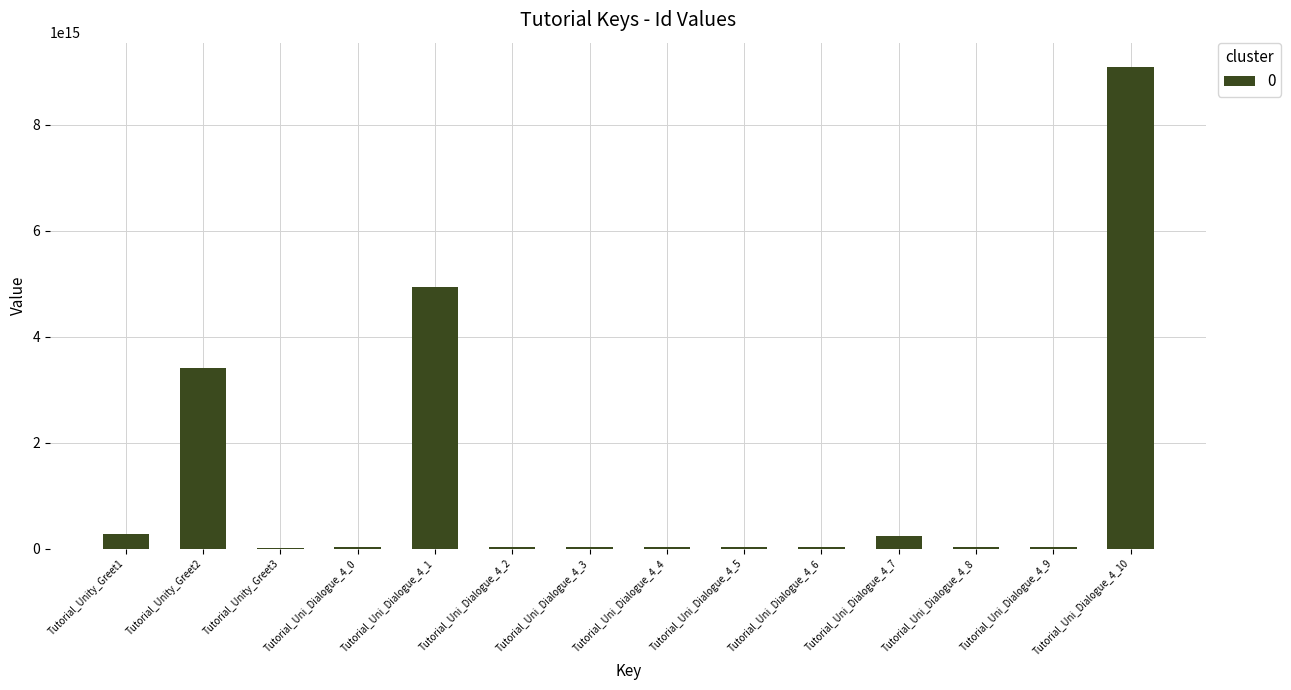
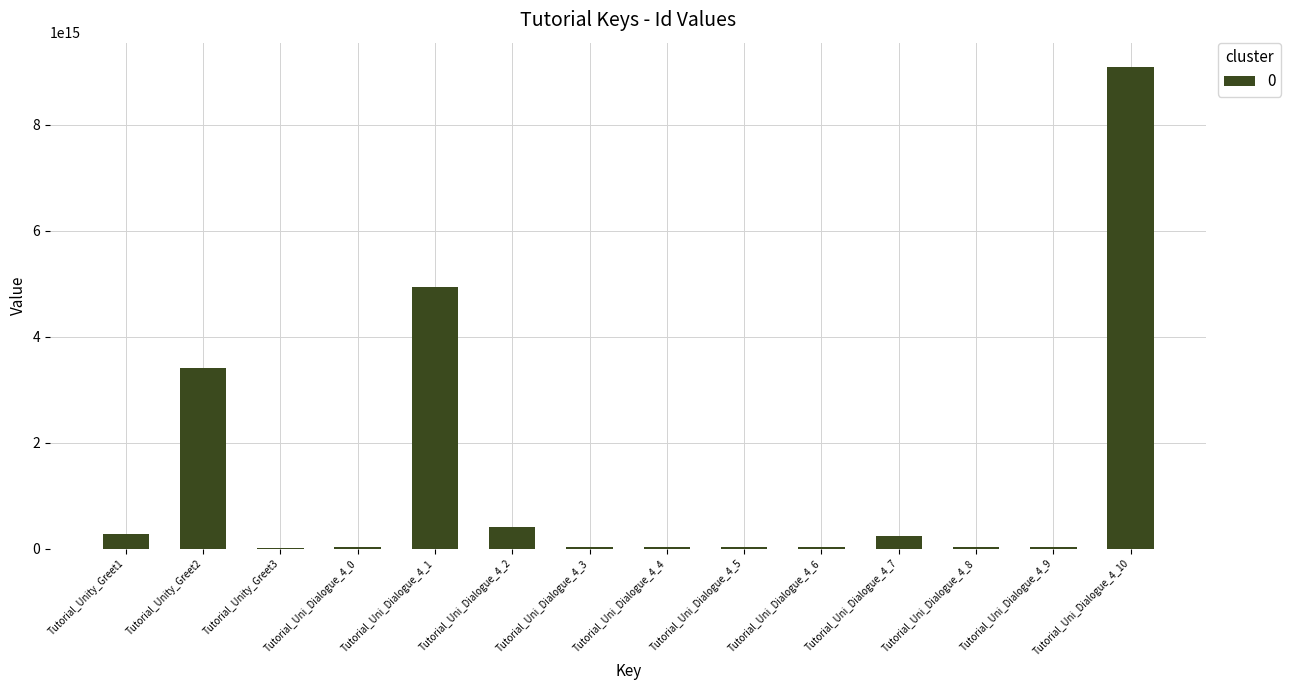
  {
    "Tutorial_Unity_Greet1": 300000000000000,
    "Tutorial_Unity_Greet2": 3400000000000000,
    "Tutorial_Uni_Dialogue_4_1": 4900000000000000,
-   "Tutorial_Uni_Dialogue_4_2": 0,
+   "Tutorial_Uni_Dialogue_4_2": 400000000000000,
    "Tutorial_Uni_Dialogue_4_7": 200000000000000,
    "Tutorial_Uni_Dialogue_4_10": 9100000000000000
  }
